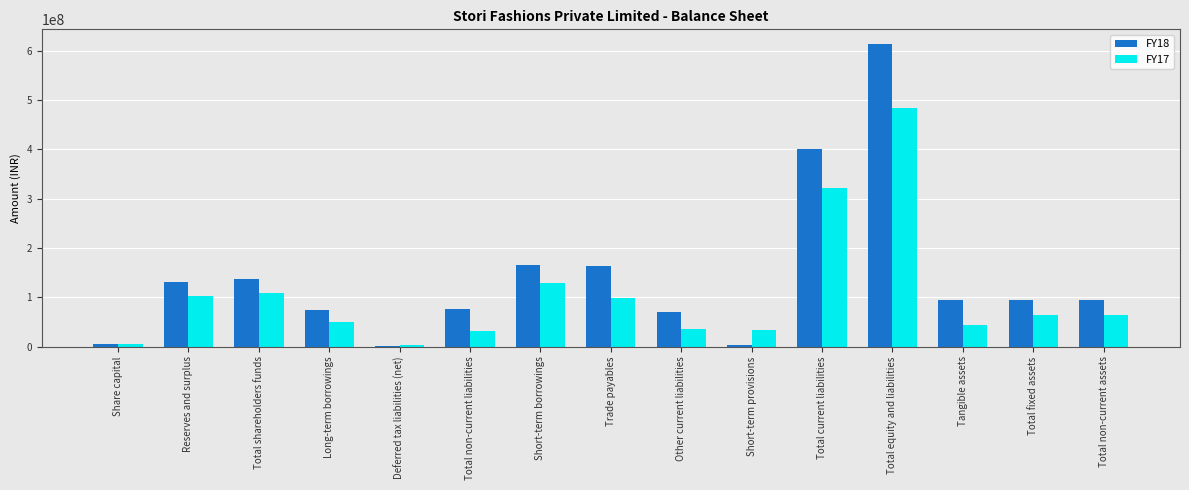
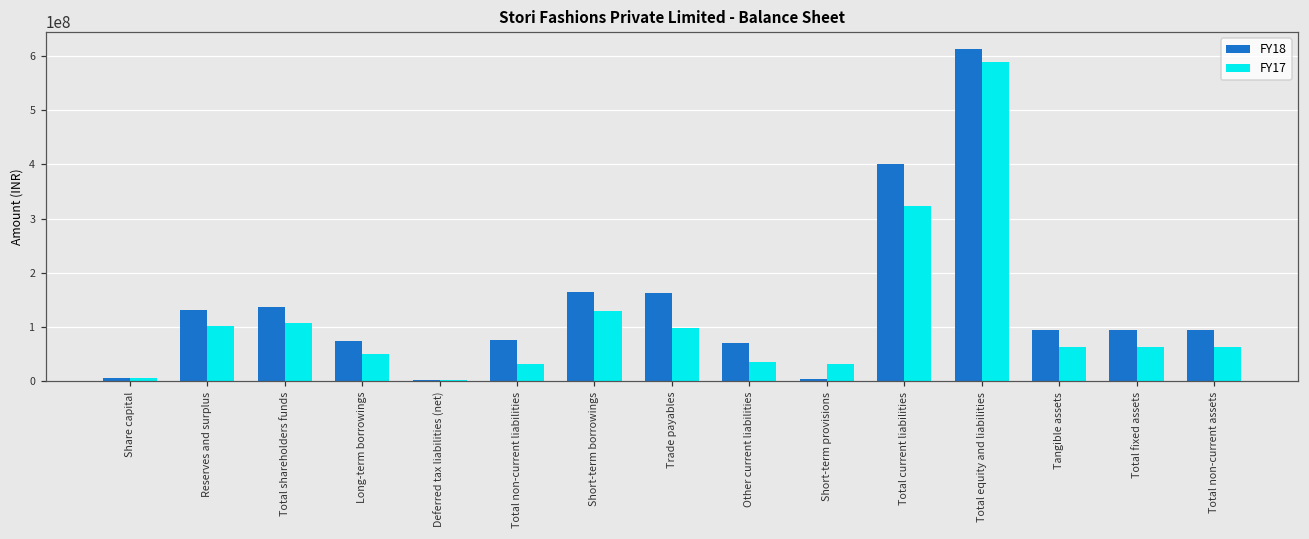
  {
    "FY18": {
      "Share capital": 10000000,
      "Reserves and surplus": 130000000,
      "Total shareholders funds": 140000000,
      "Long-term borrowings": 70000000,
      "Total non-current liabilities": 80000000,
      "Short-term borrowings": 170000000,
      "Trade payables": 160000000,
      "Other current liabilities": 70000000,
      "Total current liabilities": 400000000,
      "Total equity and liabilities": 610000000,
      "Tangible assets": 90000000,
      "Total fixed assets": 90000000,
      "Total non-current assets": 90000000
    },
    "FY17": {
      "Share capital": 10000000,
      "Reserves and surplus": 100000000,
      "Total shareholders funds": 110000000,
      "Long-term borrowings": 50000000,
      "Total non-current liabilities": 30000000,
      "Short-term borrowings": 130000000,
      "Trade payables": 100000000,
      "Other current liabilities": 40000000,
      "Short-term provisions": 30000000,
      "Total current liabilities": 320000000,
-     "Total equity and liabilities": 480000000,
-     "Tangible assets": 40000000,
+     "Total equity and liabilities": 590000000,
+     "Tangible assets": 60000000,
      "Total fixed assets": 60000000,
      "Total non-current assets": 60000000
    }
  }
